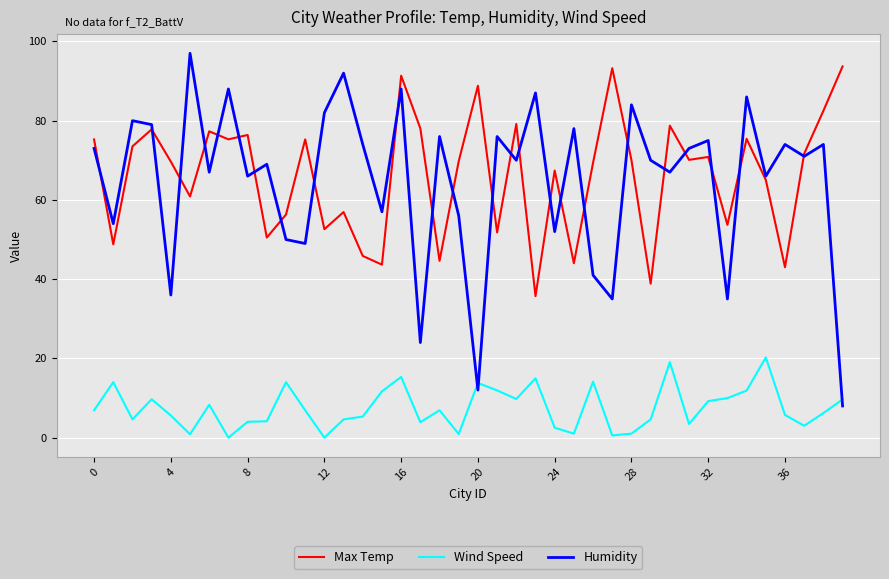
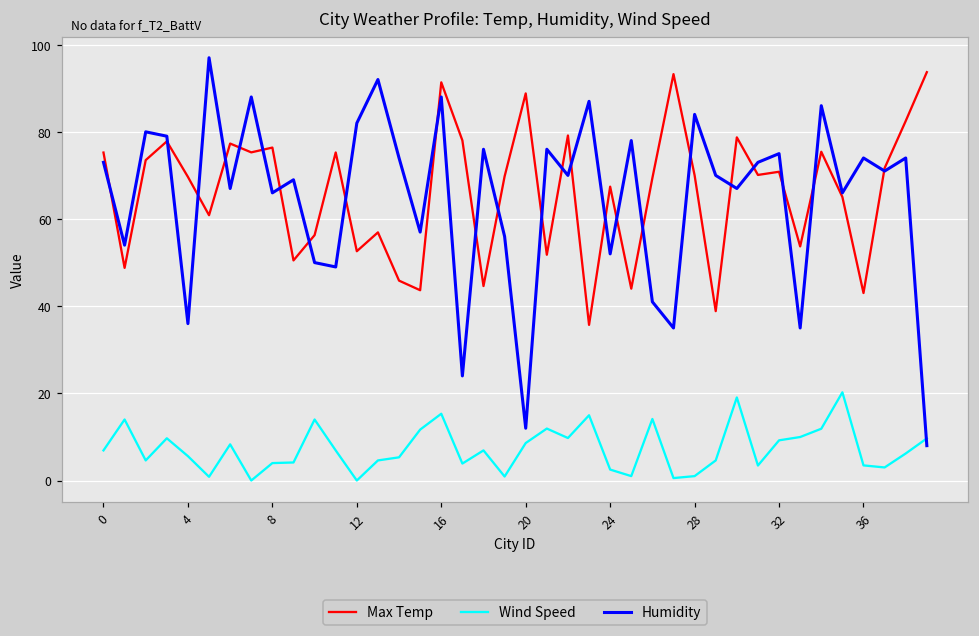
  {
    "Max Temp": {
      "0": 75,
      "4": 70,
      "8": 76,
      "12": 53,
      "16": 91,
      "20": 89,
      "24": 67,
      "28": 70,
      "32": 71,
      "36": 43
    },
    "Wind Speed": {
      "0": 7,
      "4": 6,
      "8": 4,
      "12": 0,
      "16": 15,
-     "20": 14,
+     "20": 9,
      "24": 3,
      "28": 1,
      "32": 9,
-     "36": 6
+     "36": 3
    },
    "Humidity": {
      "0": 73,
      "4": 36,
      "8": 66,
      "12": 82,
      "16": 88,
      "20": 12,
      "24": 52,
      "28": 84,
      "32": 75,
      "36": 74
    }
  }
